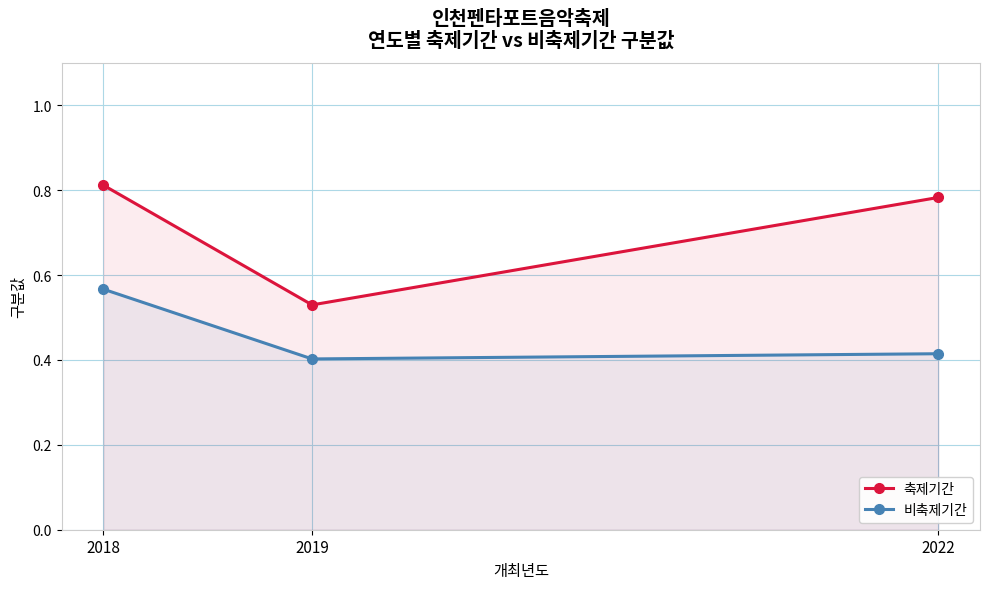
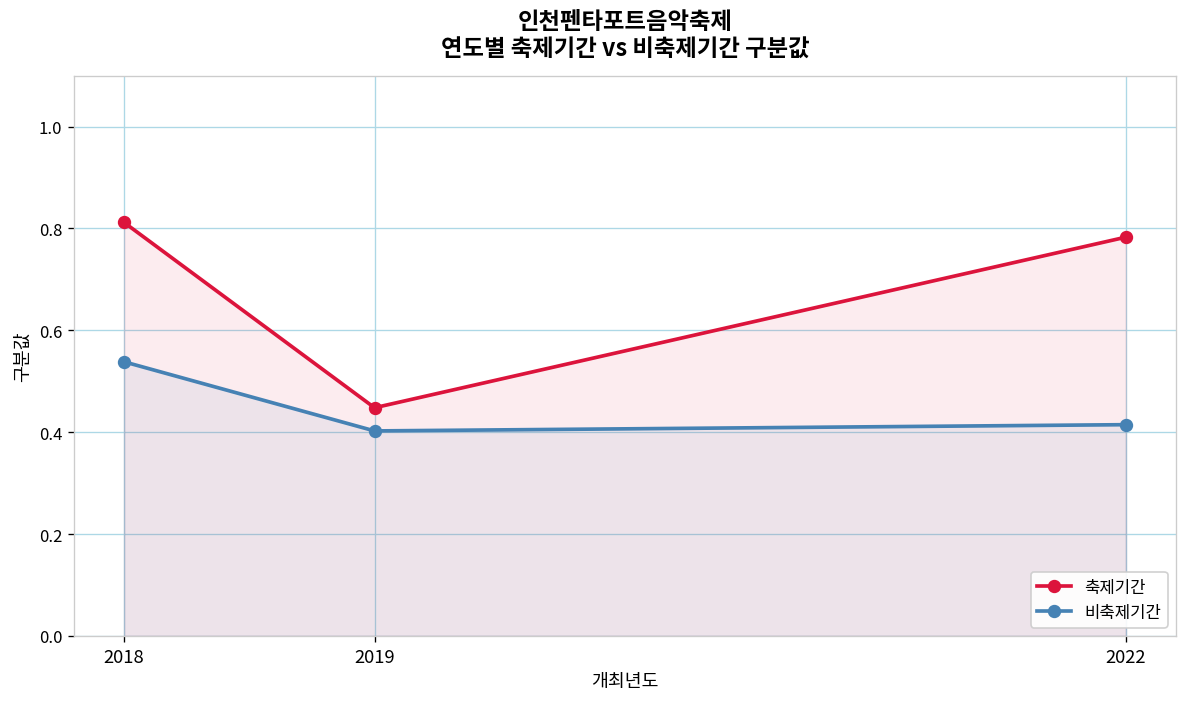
  {
    "축제기간": {
      "2018": 0.81,
-     "2019": 0.53,
+     "2019": 0.45,
      "2022": 0.78
    },
    "비축제기간": {
-     "2018": 0.57,
+     "2018": 0.54,
      "2019": 0.40,
      "2022": 0.41
    }
  }
